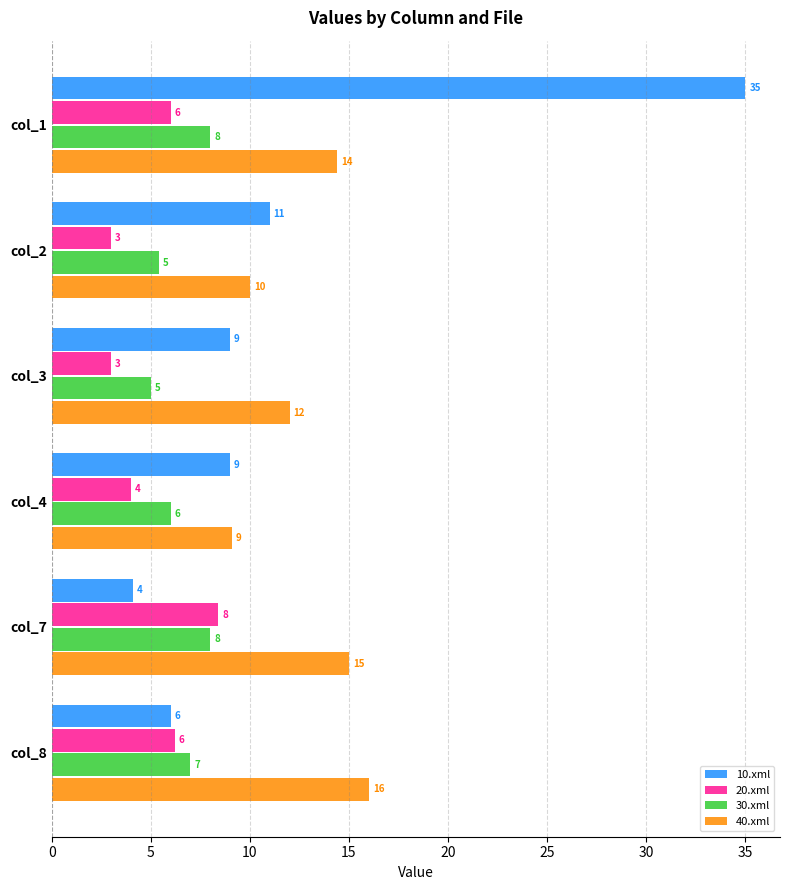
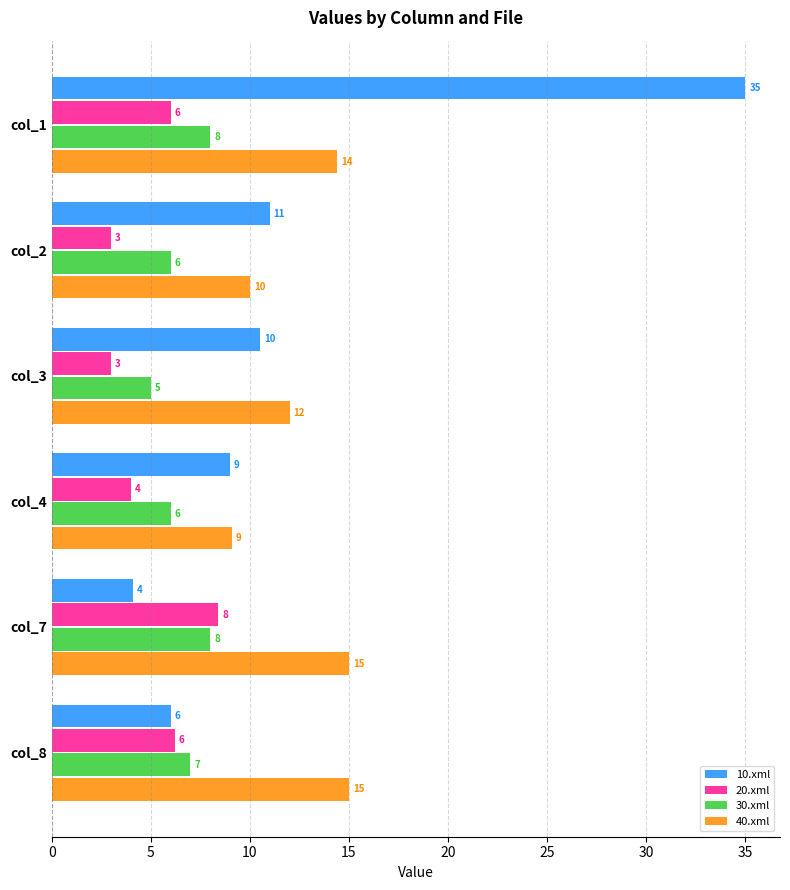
  {
    "10.xml": {
      "col_1": 35,
      "col_2": 11,
-     "col_3": 9,
+     "col_3": 10,
      "col_4": 9,
      "col_7": 4,
      "col_8": 6
    },
    "20.xml": {
      "col_1": 6,
      "col_2": 3,
      "col_3": 3,
      "col_4": 4,
      "col_7": 8,
      "col_8": 6
    },
    "30.xml": {
      "col_1": 8,
-     "col_2": 5,
+     "col_2": 6,
      "col_3": 5,
      "col_4": 6,
      "col_7": 8,
      "col_8": 7
    },
    "40.xml": {
      "col_1": 14,
      "col_2": 10,
      "col_3": 12,
      "col_4": 9,
      "col_7": 15,
-     "col_8": 16
+     "col_8": 15
    }
  }
